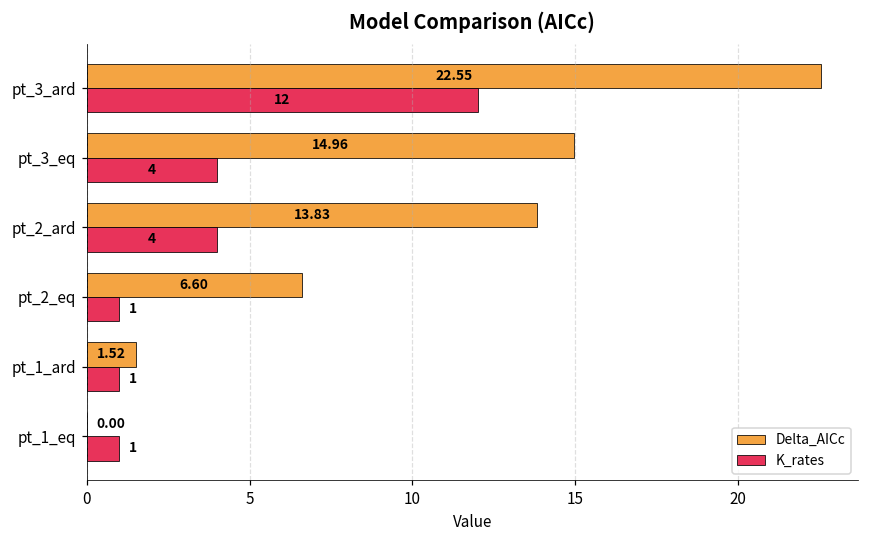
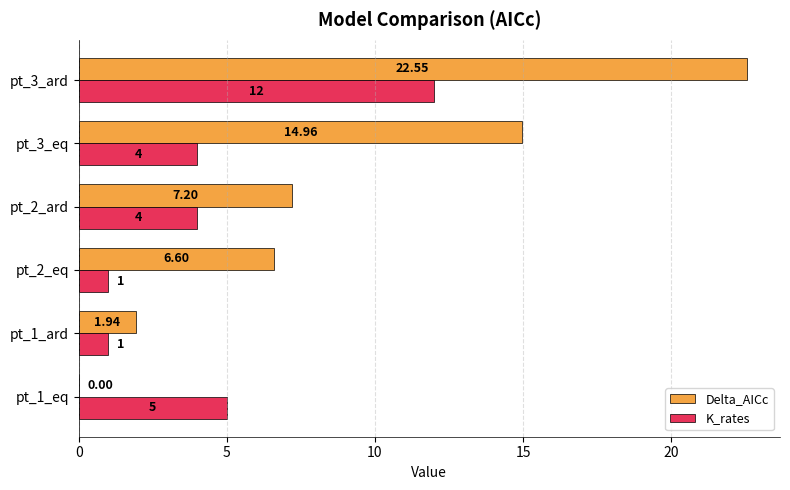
  {
    "Delta_AICc": {
      "pt_3_ard": 22.55,
      "pt_3_eq": 14.96,
-     "pt_2_ard": 13.83,
+     "pt_2_ard": 7.20,
      "pt_2_eq": 6.60,
-     "pt_1_ard": 1.52,
+     "pt_1_ard": 1.94,
      "pt_1_eq": 0.00
    },
    "K_rates": {
      "pt_3_ard": 12,
      "pt_3_eq": 4,
      "pt_2_ard": 4,
      "pt_2_eq": 1,
      "pt_1_ard": 1,
-     "pt_1_eq": 1
+     "pt_1_eq": 5
    }
  }
